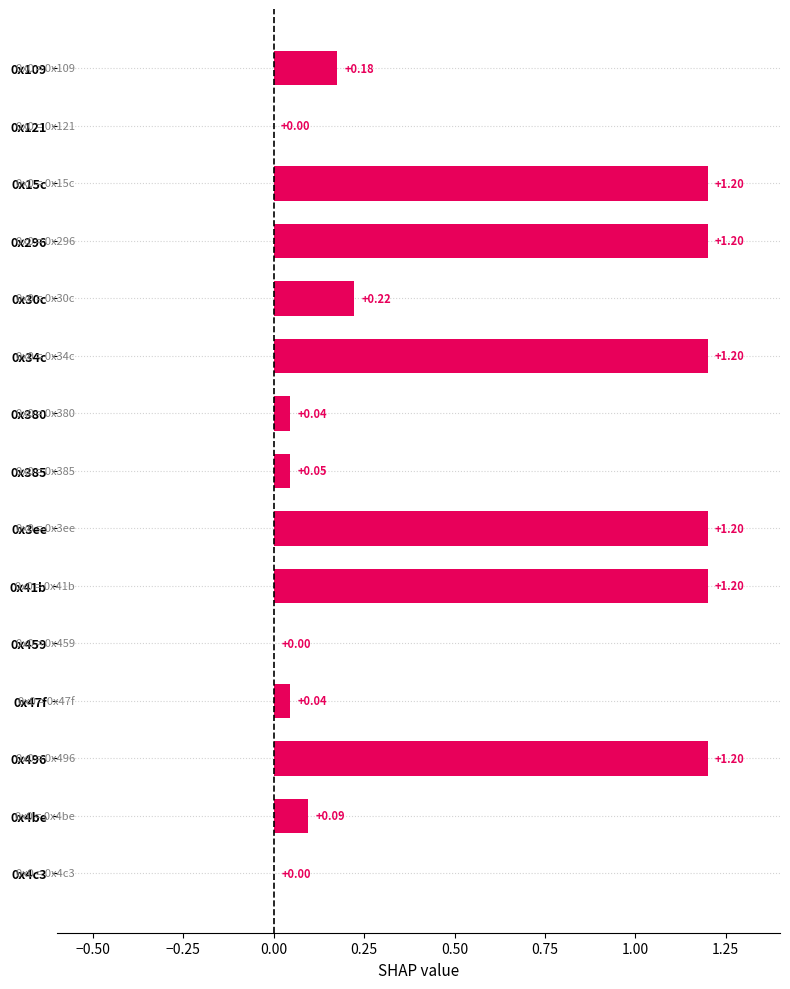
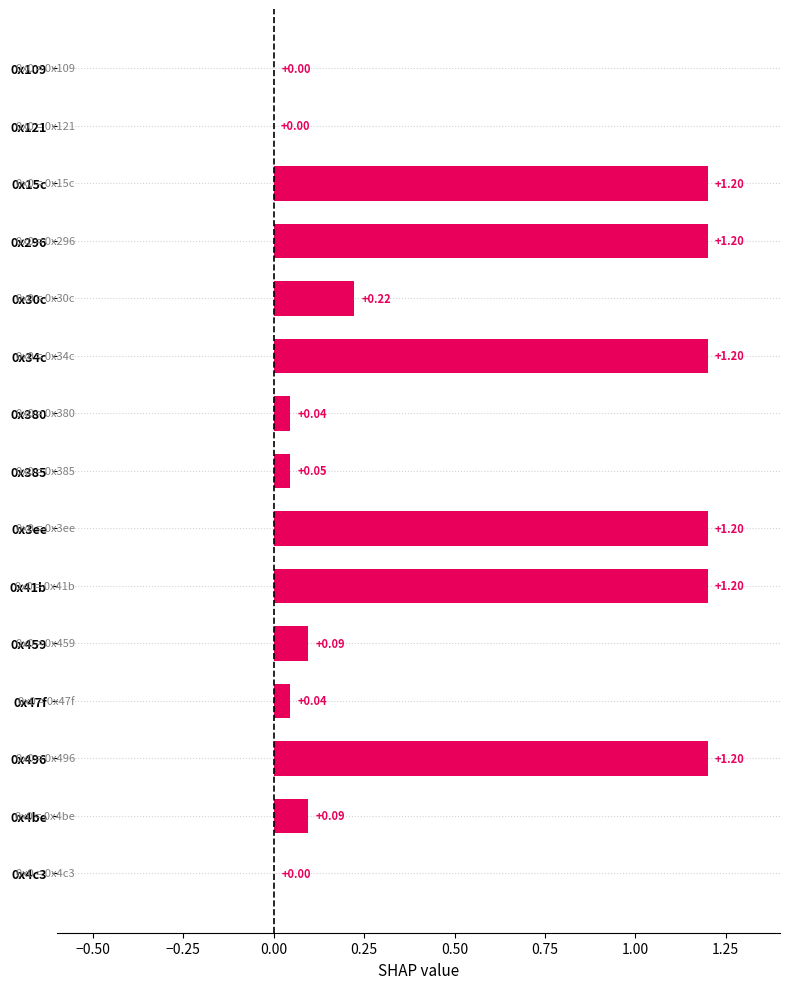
  {
-   "0x109": "+0.18",
+   "0x109": "+0.00",
    "0x121": "+0.00",
    "0x15c": "+1.20",
    "0x296": "+1.20",
    "0x30c": "+0.22",
    "0x34c": "+1.20",
    "0x380": "+0.04",
    "0x385": "+0.05",
    "0x3ee": "+1.20",
    "0x41b": "+1.20",
-   "0x459": "+0.00",
+   "0x459": "+0.09",
    "0x47f": "+0.04",
    "0x496": "+1.20",
    "0x4be": "+0.09",
    "0x4c3": "+0.00"
  }
